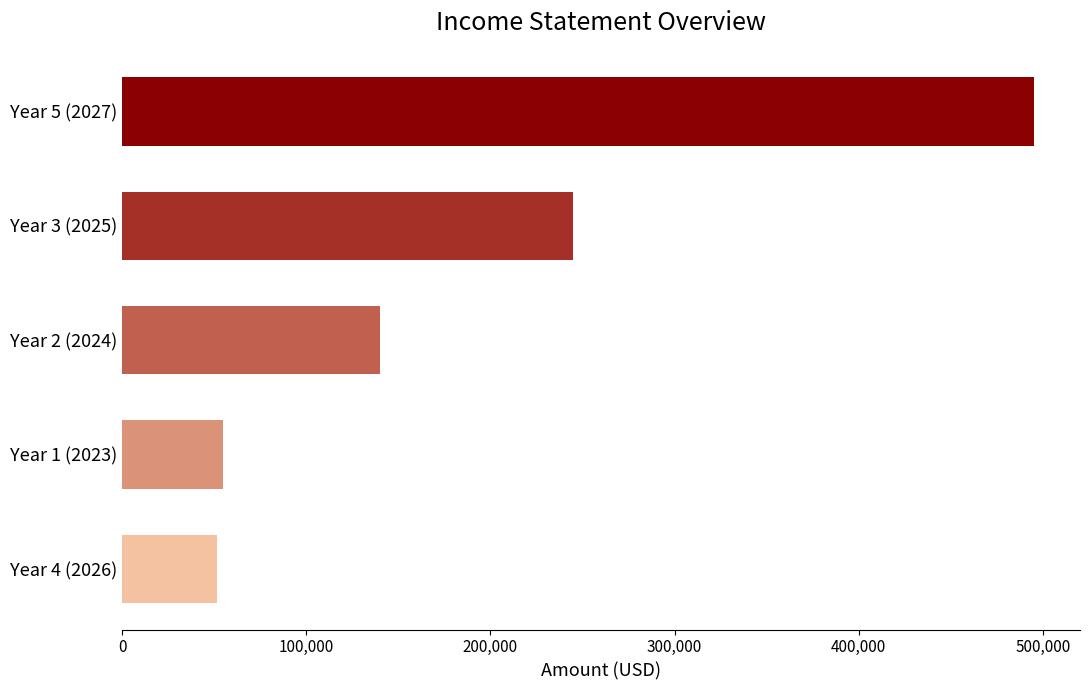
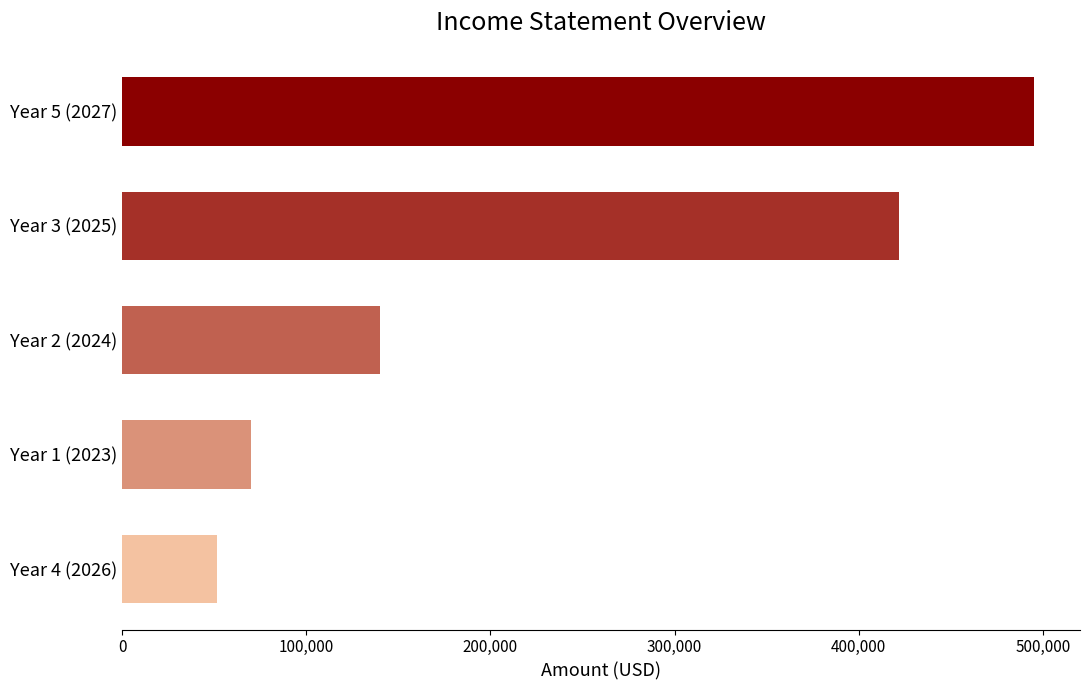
  {
    "Year 5 (2027)": "495,000",
-   "Year 3 (2025)": "245,000",
+   "Year 3 (2025)": "422,000",
    "Year 2 (2024)": "140,000",
-   "Year 1 (2023)": "55,000",
+   "Year 1 (2023)": "70,000",
    "Year 4 (2026)": "52,000"
  }
